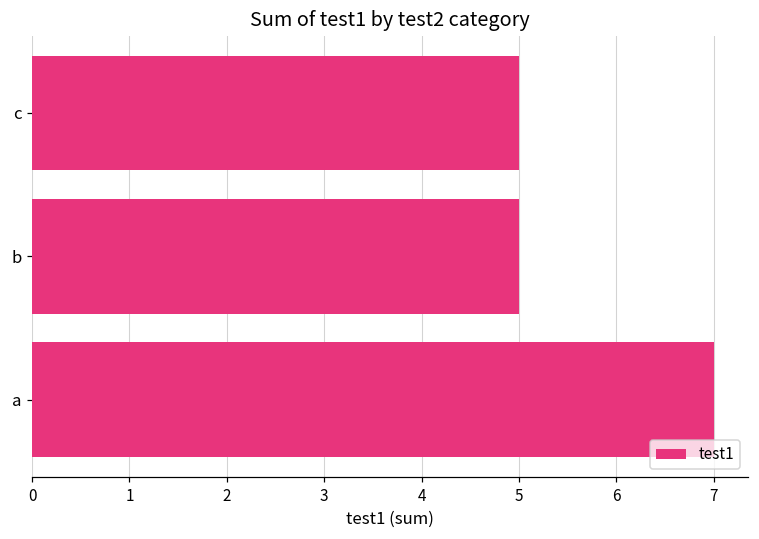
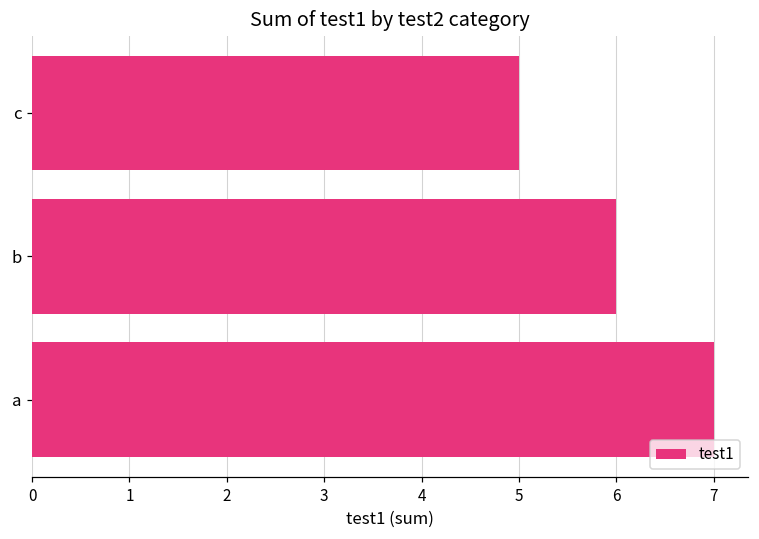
  {
    "c": 5,
-   "b": 5,
+   "b": 6,
    "a": 7
  }
